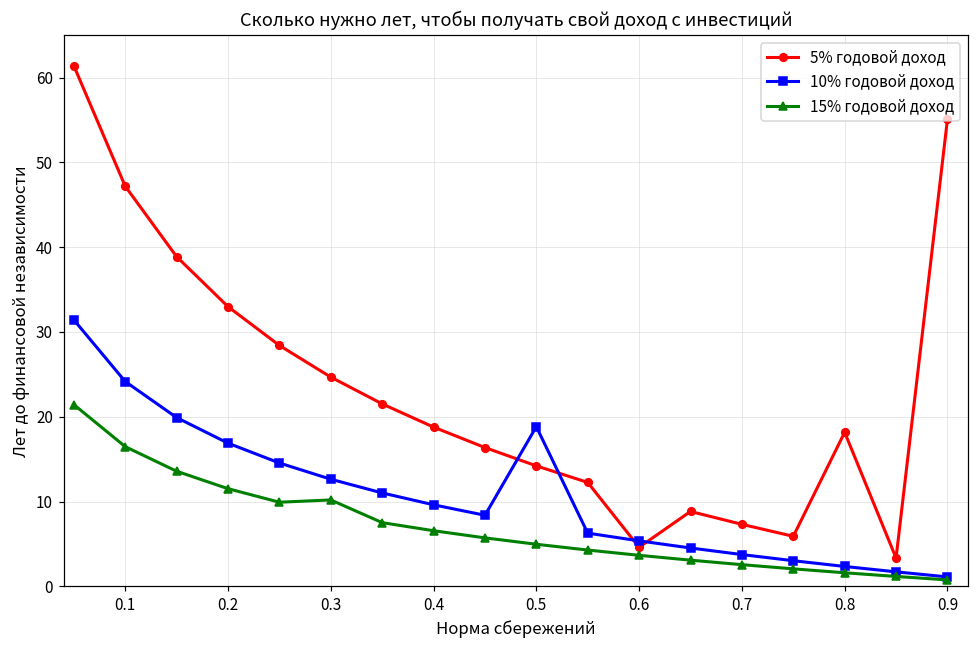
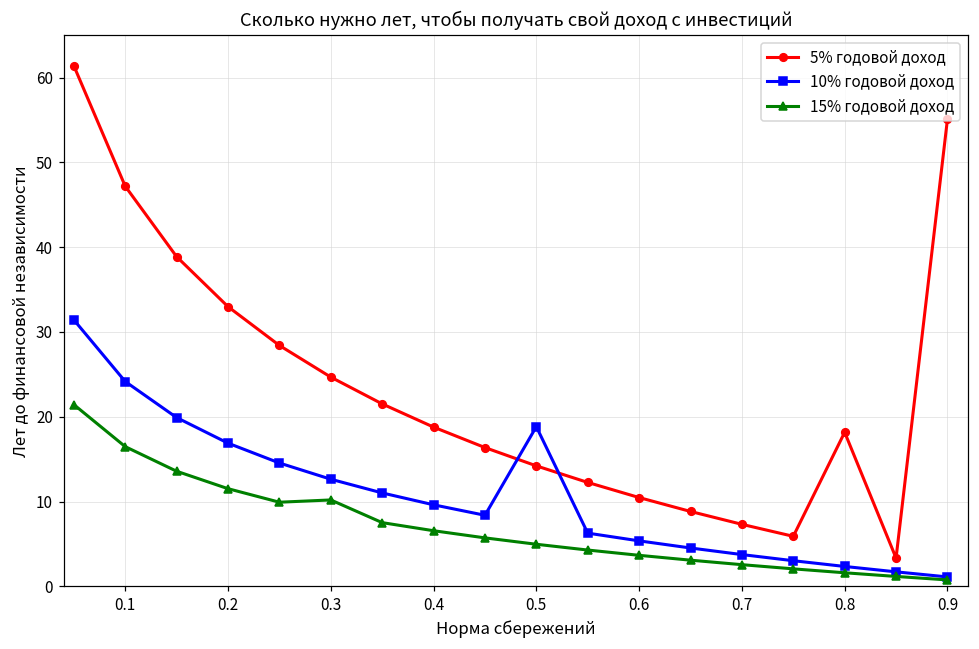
  {
    "5% годовой доход": {
      "0.1": 47,
      "0.2": 33,
      "0.3": 25,
      "0.4": 19,
      "0.5": 14,
-     "0.6": 5,
+     "0.6": 10,
      "0.7": 7,
      "0.8": 18,
      "0.9": 55
    },
    "10% годовой доход": {
      "0.1": 24,
      "0.2": 17,
      "0.3": 13,
      "0.4": 10,
      "0.5": 19,
      "0.6": 5,
      "0.7": 4,
      "0.8": 2,
      "0.9": 1
    },
    "15% годовой доход": {
      "0.1": 16,
      "0.2": 12,
      "0.3": 10,
      "0.4": 7,
      "0.5": 5,
      "0.6": 4,
      "0.7": 3,
      "0.8": 2,
      "0.9": 1
    }
  }
